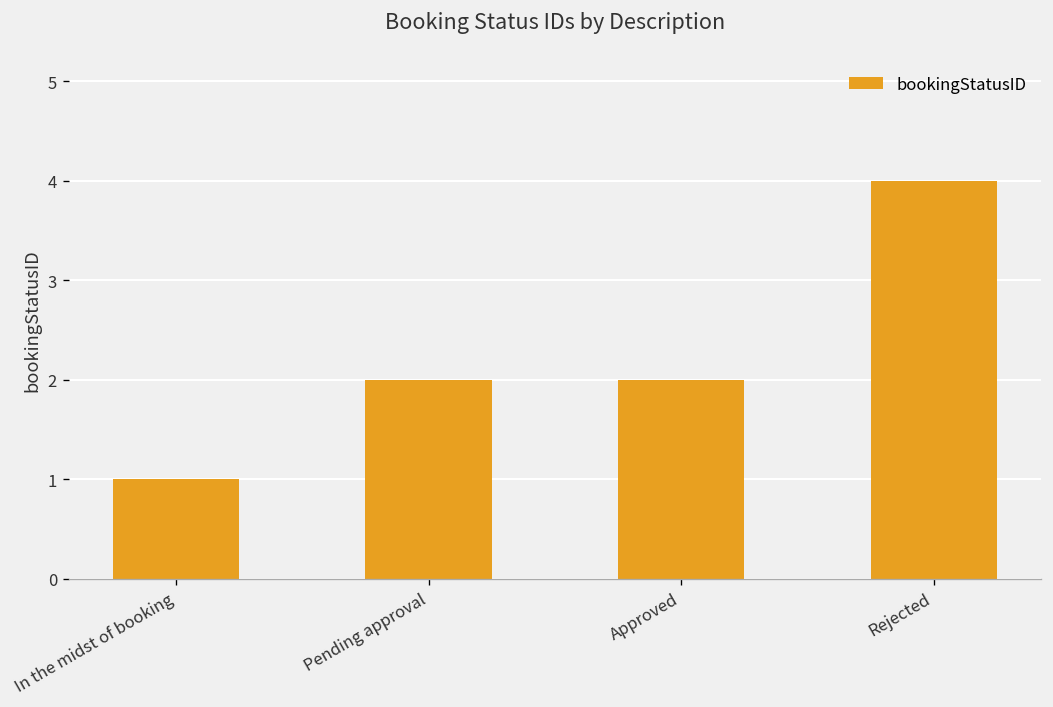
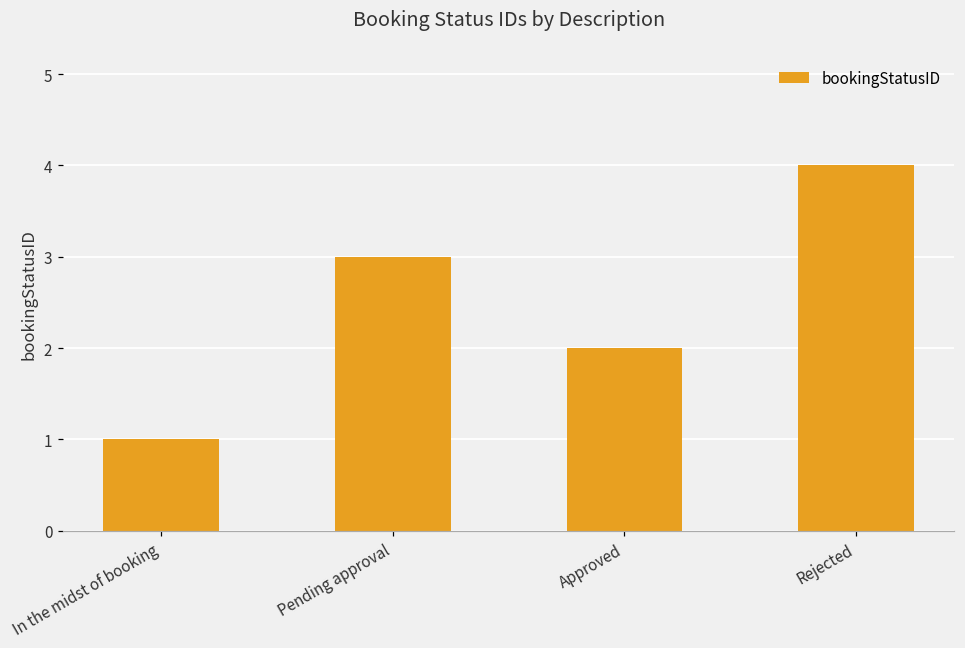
  {
    "In the midst of booking": 1,
-   "Pending approval": 2,
+   "Pending approval": 3,
    "Approved": 2,
    "Rejected": 4
  }
